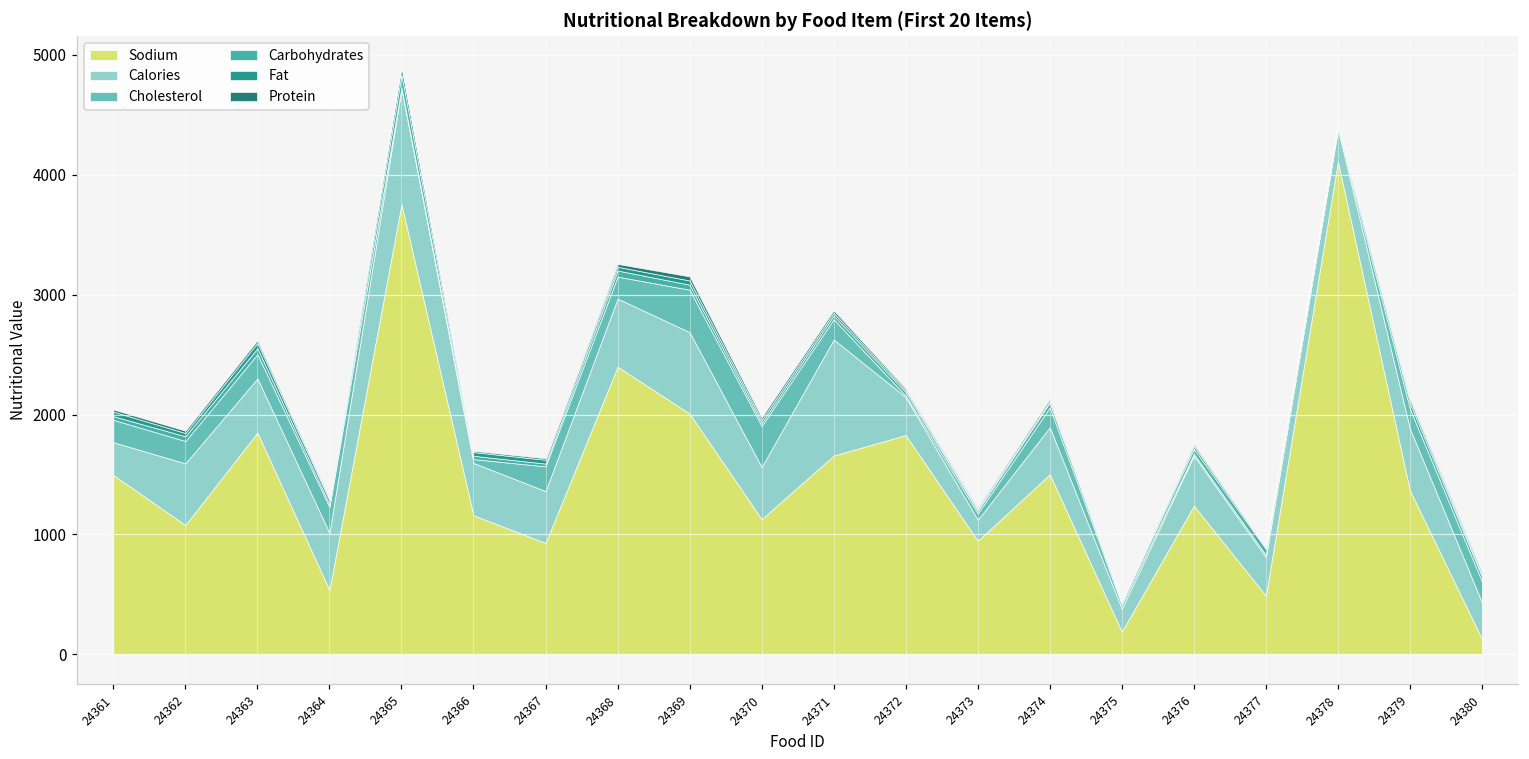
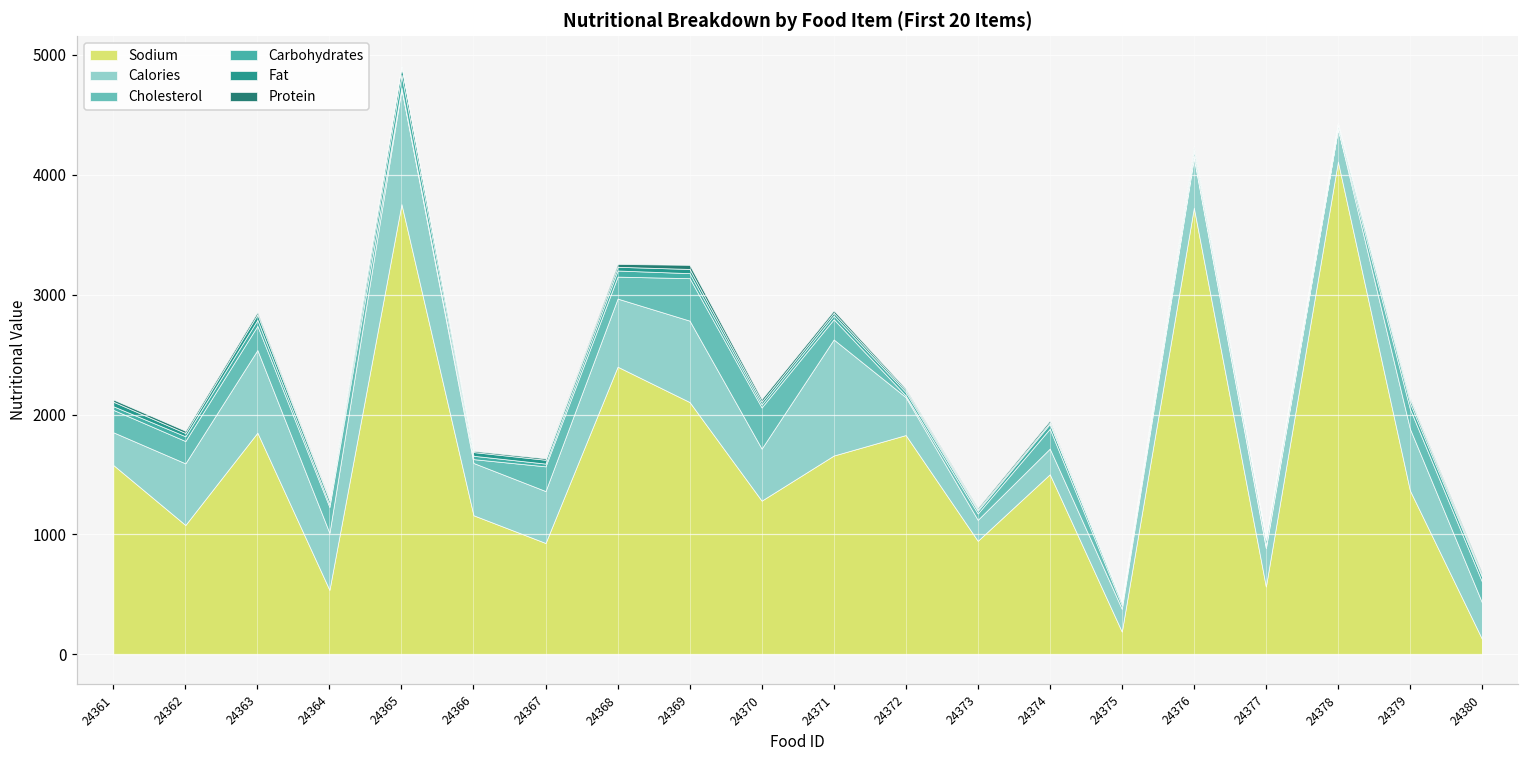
  {
    "Sodium": {
-     "24361": 1500,
+     "24361": 1580,
      "24362": 1080,
      "24363": 1850,
      "24364": 540,
      "24365": 3760,
      "24366": 1160,
      "24367": 930,
      "24368": 2400,
-     "24369": 2010,
-     "24370": 1130,
+     "24369": 2100,
+     "24370": 1280,
      "24371": 1660,
      "24372": 1830,
      "24373": 950,
      "24374": 1500,
      "24375": 190,
-     "24376": 1240,
-     "24377": 490,
+     "24376": 3730,
+     "24377": 570,
      "24378": 4110,
      "24379": 1370,
      "24380": 130
    },
    "Calories": {
      "24361": 270,
      "24362": 510,
-     "24363": 450,
+     "24363": 690,
      "24364": 480,
      "24366": 440,
      "24367": 430,
      "24368": 570,
      "24369": 680,
      "24370": 430,
      "24371": 970,
      "24373": 180,
-     "24374": 390,
+     "24374": 210,
      "24375": 190,
      "24379": 520,
      "24380": 300
    }
  }
